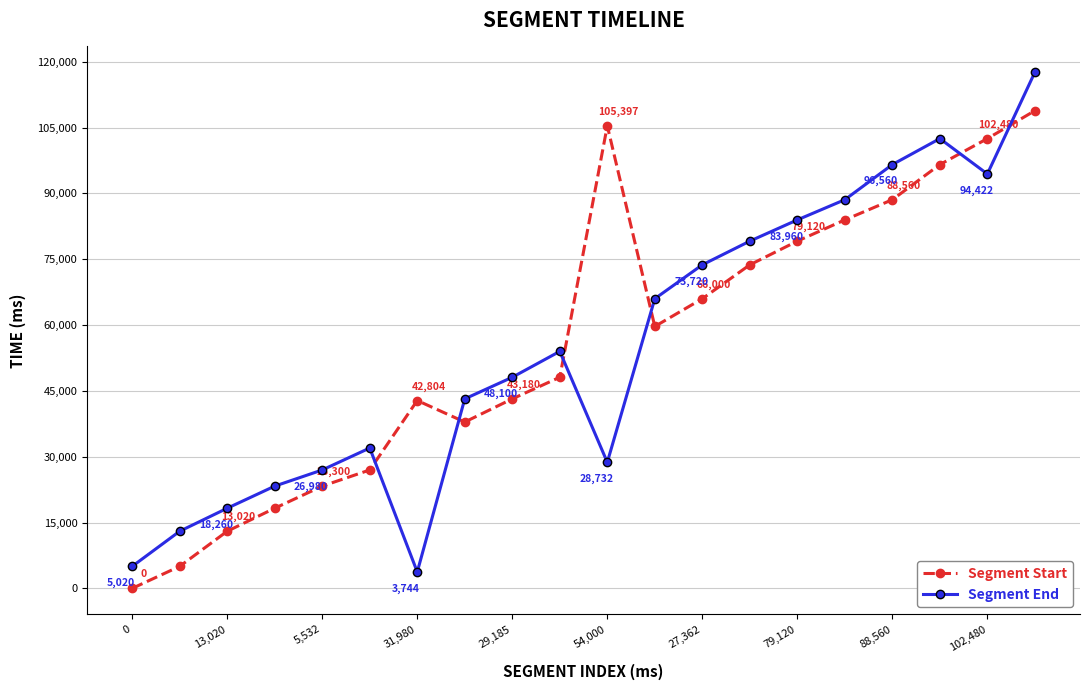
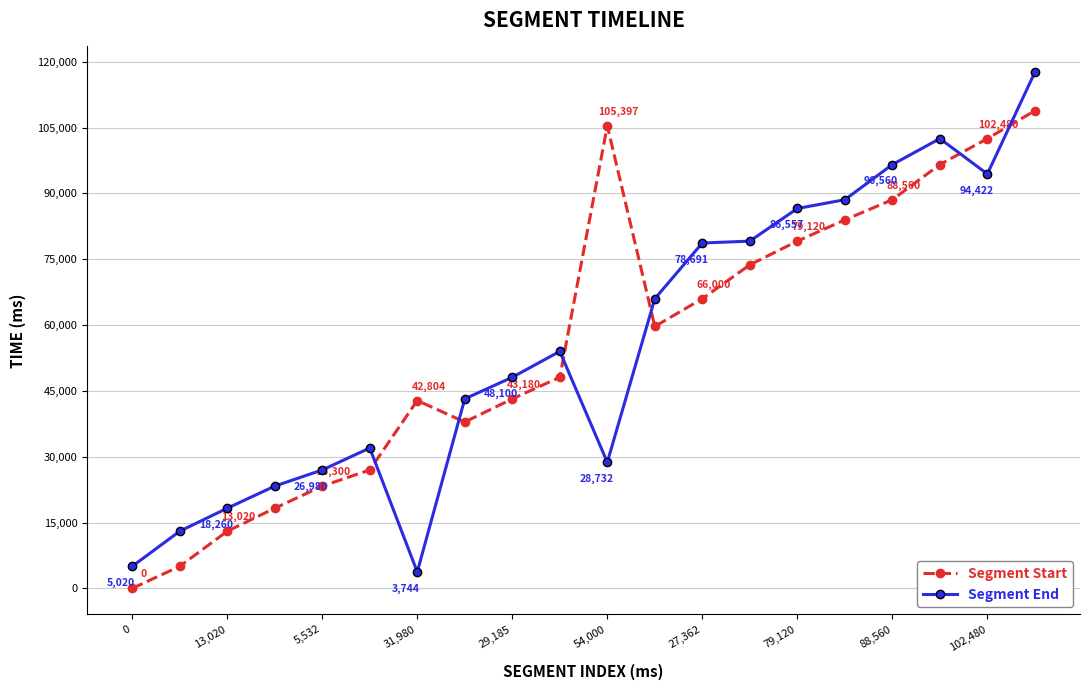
  {
    "Segment Start": {
      "0": "0",
      "13,020": "13,020",
      "31,980": "42,804",
      "29,185": "43,180",
      "54,000": "105,397",
      "79,120": "79,120",
      "102,480": "102,480"
    },
    "Segment End": {
      "31,980": "3,744",
      "54,000": "28,732",
-     "27,362": "73,720",
-     "79,120": "83,960",
+     "27,362": "78,691",
+     "79,120": "86,557",
      "102,480": "94,422"
    }
  }
